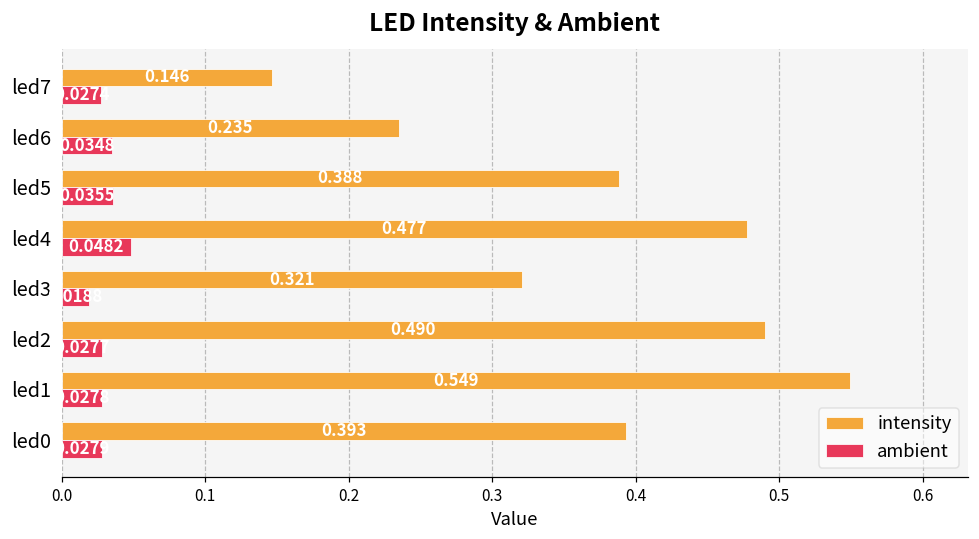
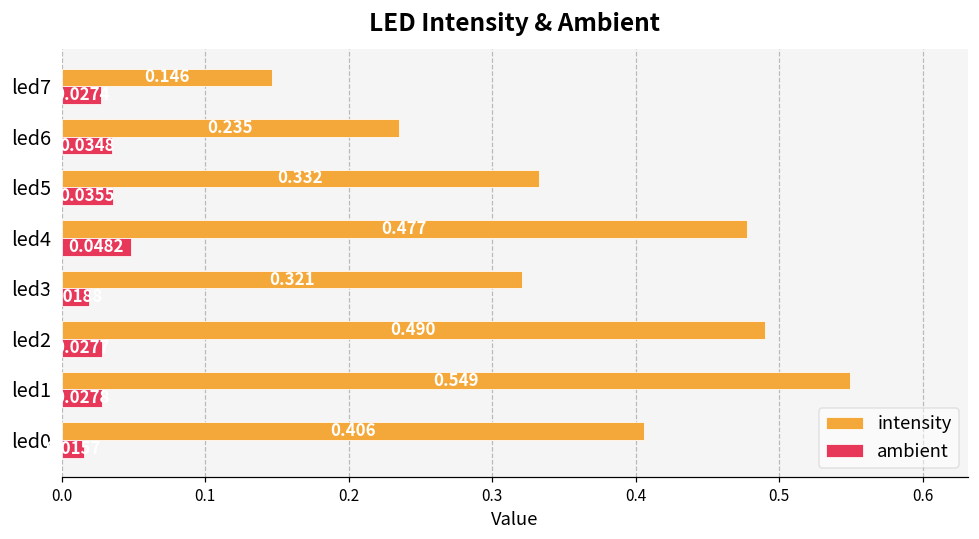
  {
    "intensity": {
      "led7": 0.146,
      "led6": 0.235,
-     "led5": 0.388,
+     "led5": 0.332,
      "led4": 0.477,
      "led3": 0.321,
      "led2": 0.490,
      "led1": 0.549,
-     "led0": 0.393
+     "led0": 0.406
    },
    "ambient": {
      "led3": 0.019,
-     "led0": 0.028
+     "led0": 0.016
    }
  }
